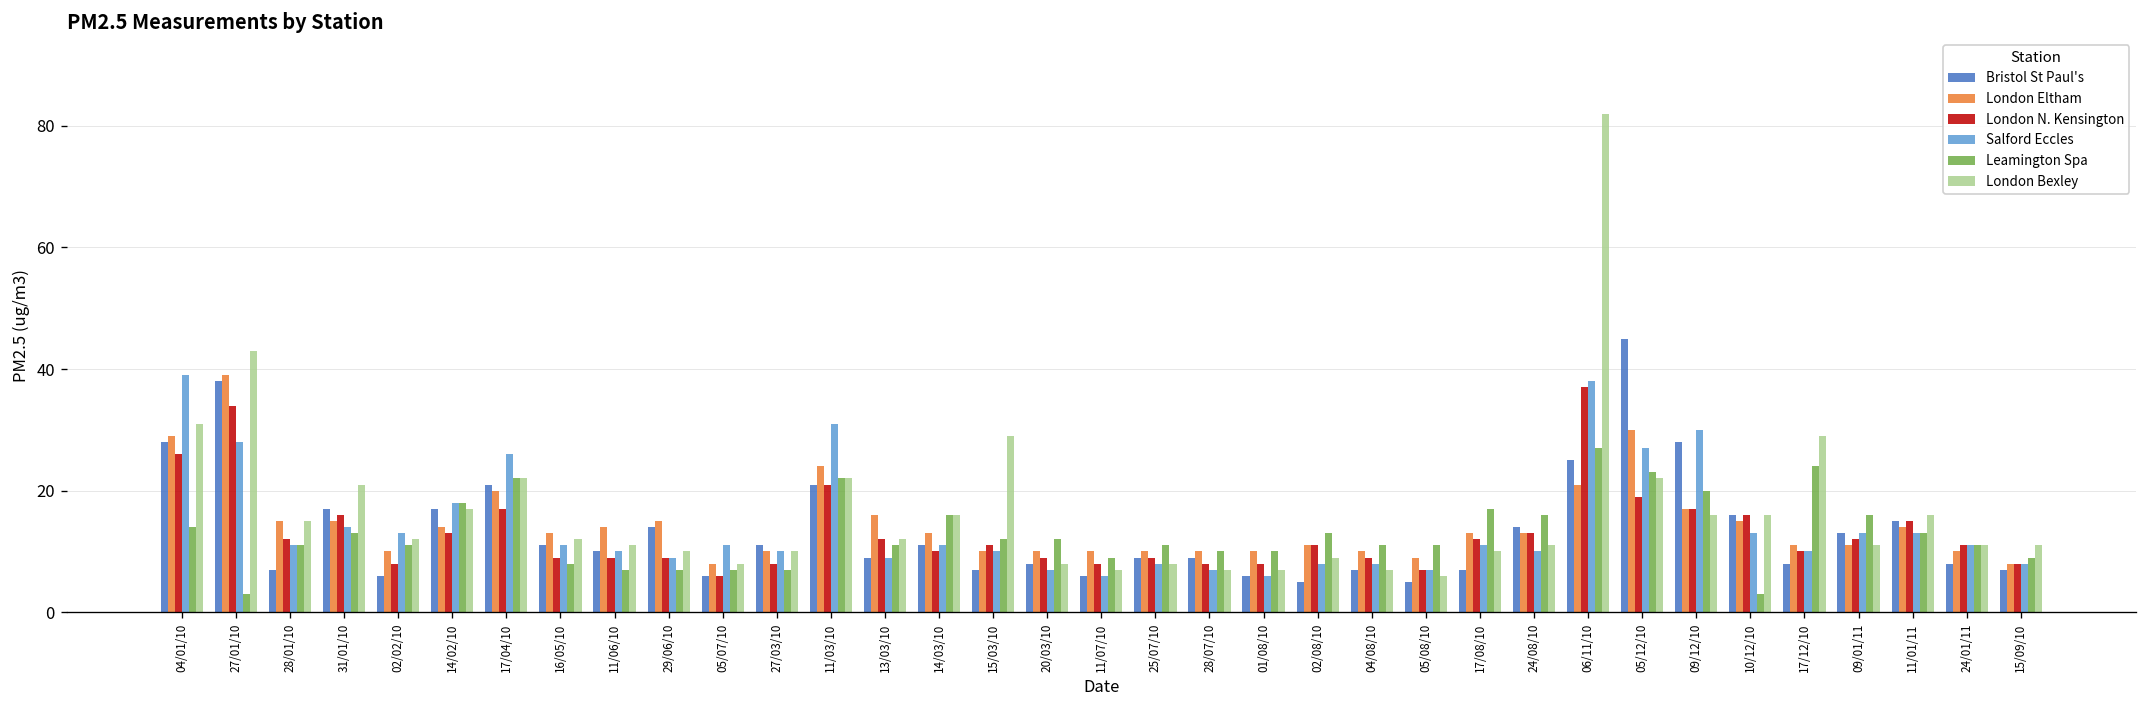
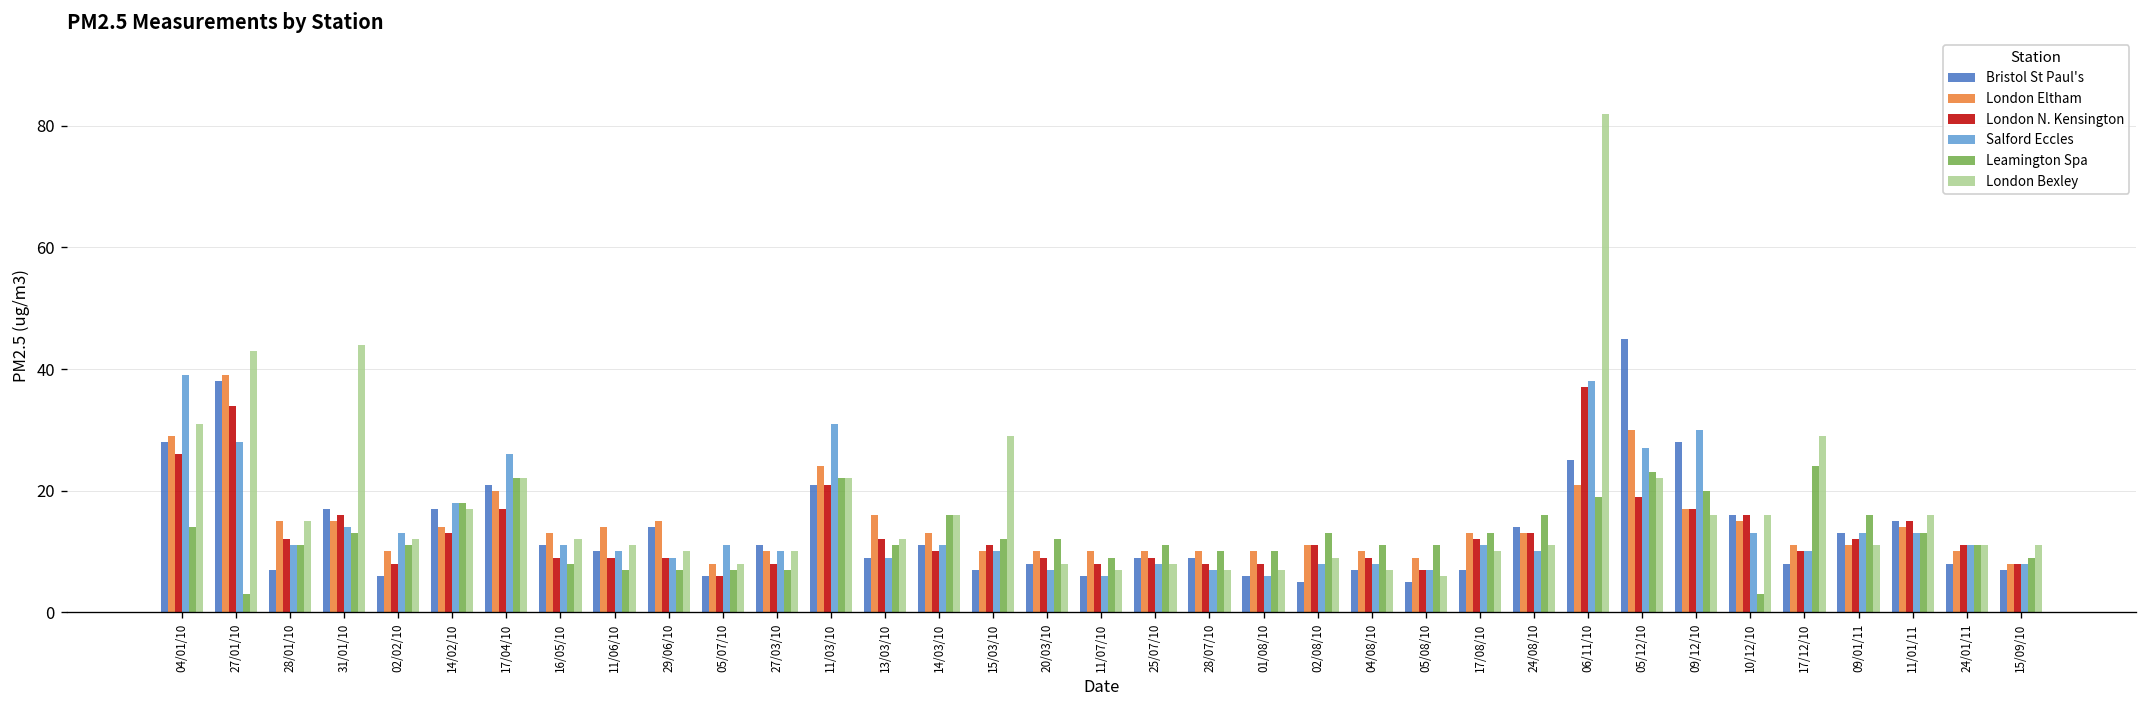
  {
    "London Eltham": {
      "04/01/10": 29,
      "27/01/10": 39,
      "28/01/10": 15,
      "31/01/10": 15,
      "02/02/10": 10,
      "14/02/10": 14,
      "17/04/10": 20,
      "16/05/10": 13,
      "11/06/10": 14,
      "29/06/10": 15,
      "05/07/10": 8,
      "27/03/10": 10,
      "11/03/10": 24,
      "13/03/10": 16,
      "14/03/10": 13,
      "15/03/10": 10,
      "20/03/10": 10,
      "11/07/10": 10,
      "25/07/10": 10,
      "28/07/10": 10,
      "01/08/10": 10,
      "02/08/10": 11,
      "04/08/10": 10,
      "05/08/10": 9,
      "17/08/10": 13,
      "24/08/10": 13,
      "06/11/10": 21,
      "05/12/10": 30,
      "09/12/10": 17,
      "10/12/10": 15,
      "17/12/10": 11,
      "09/01/11": 11,
      "11/01/11": 14,
      "24/01/11": 10,
      "15/09/10": 8
    },
    "London N. Kensington": {
      "04/01/10": 26,
      "27/01/10": 34,
      "28/01/10": 12,
      "31/01/10": 16,
      "02/02/10": 8,
      "14/02/10": 13,
      "17/04/10": 17,
      "16/05/10": 9,
      "11/06/10": 9,
      "29/06/10": 9,
      "05/07/10": 6,
      "27/03/10": 8,
      "11/03/10": 21,
      "13/03/10": 12,
      "14/03/10": 10,
      "15/03/10": 11,
      "20/03/10": 9,
      "11/07/10": 8,
      "25/07/10": 9,
      "28/07/10": 8,
      "01/08/10": 8,
      "02/08/10": 11,
      "04/08/10": 9,
      "05/08/10": 7,
      "17/08/10": 12,
      "24/08/10": 13,
      "06/11/10": 37,
      "05/12/10": 19,
      "09/12/10": 17,
      "10/12/10": 16,
      "17/12/10": 10,
      "09/01/11": 12,
      "11/01/11": 15,
      "24/01/11": 11,
      "15/09/10": 8
    },
    "Leamington Spa": {
      "04/01/10": 14,
      "27/01/10": 3,
      "28/01/10": 11,
      "31/01/10": 13,
      "02/02/10": 11,
      "14/02/10": 18,
      "17/04/10": 22,
      "16/05/10": 8,
      "11/06/10": 7,
      "29/06/10": 7,
      "05/07/10": 7,
      "27/03/10": 7,
      "11/03/10": 22,
      "13/03/10": 11,
      "14/03/10": 16,
      "15/03/10": 12,
      "20/03/10": 12,
      "11/07/10": 9,
      "25/07/10": 11,
      "28/07/10": 10,
      "01/08/10": 10,
      "02/08/10": 13,
      "04/08/10": 11,
      "05/08/10": 11,
-     "17/08/10": 17,
+     "17/08/10": 13,
      "24/08/10": 16,
-     "06/11/10": 27,
+     "06/11/10": 19,
      "05/12/10": 23,
      "09/12/10": 20,
      "10/12/10": 3,
      "17/12/10": 24,
      "09/01/11": 16,
      "11/01/11": 13,
      "24/01/11": 11,
      "15/09/10": 9
    },
    "London Bexley": {
      "04/01/10": 31,
      "27/01/10": 43,
      "28/01/10": 15,
-     "31/01/10": 21,
+     "31/01/10": 44,
      "02/02/10": 12,
      "14/02/10": 17,
      "17/04/10": 22,
      "16/05/10": 12,
      "11/06/10": 11,
      "29/06/10": 10,
      "05/07/10": 8,
      "27/03/10": 10,
      "11/03/10": 22,
      "13/03/10": 12,
      "14/03/10": 16,
      "15/03/10": 29,
      "20/03/10": 8,
      "11/07/10": 7,
      "25/07/10": 8,
      "28/07/10": 7,
      "01/08/10": 7,
      "02/08/10": 9,
      "04/08/10": 7,
      "05/08/10": 6,
      "17/08/10": 10,
      "24/08/10": 11,
      "06/11/10": 82,
      "05/12/10": 22,
      "09/12/10": 16,
      "10/12/10": 16,
      "17/12/10": 29,
      "09/01/11": 11,
      "11/01/11": 16,
      "24/01/11": 11,
      "15/09/10": 11
    }
  }
